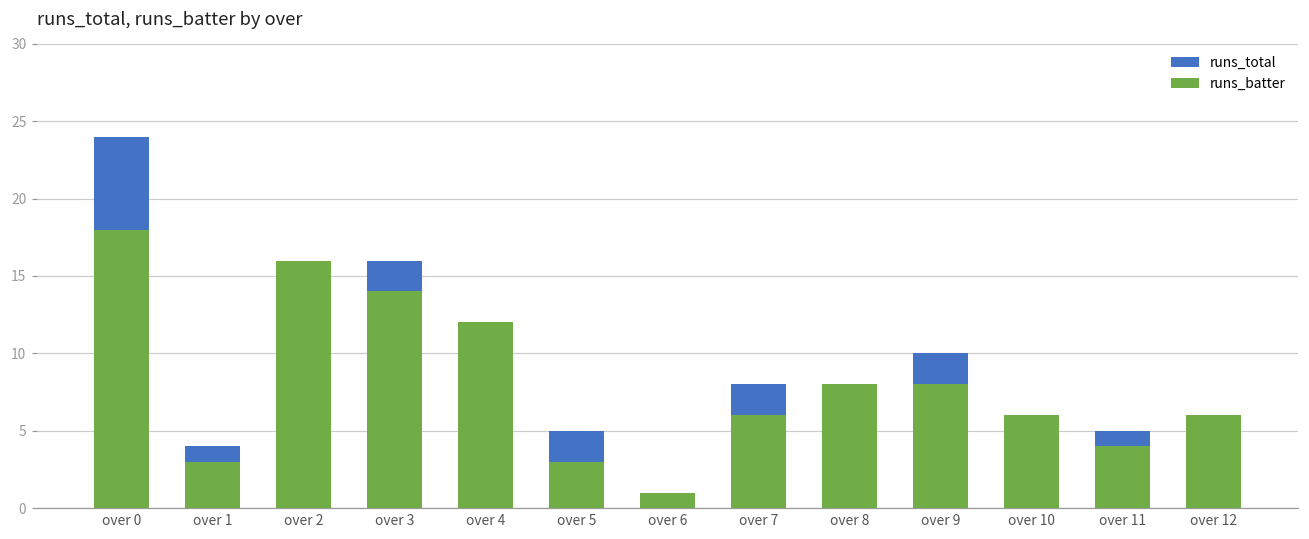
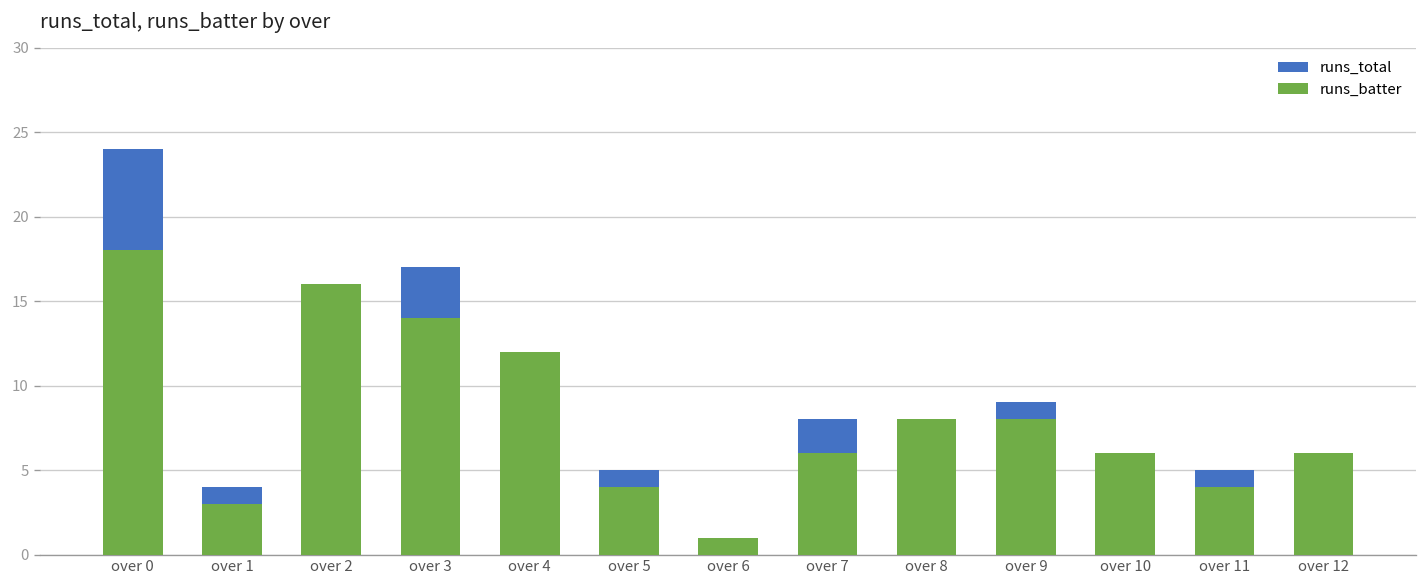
  {
    "runs_total": {
      "over 0": 24,
      "over 1": 4,
      "over 2": 16,
-     "over 3": 16,
+     "over 3": 17,
      "over 4": 12,
      "over 5": 5,
      "over 6": 1,
      "over 7": 8,
-     "over 9": 10,
+     "over 9": 9,
      "over 10": 6,
      "over 11": 5
    },
    "runs_batter": {
      "over 2": 16,
      "over 4": 12,
-     "over 5": 3,
+     "over 5": 4,
      "over 6": 1,
      "over 8": 8,
      "over 10": 6,
      "over 12": 6
    }
  }
